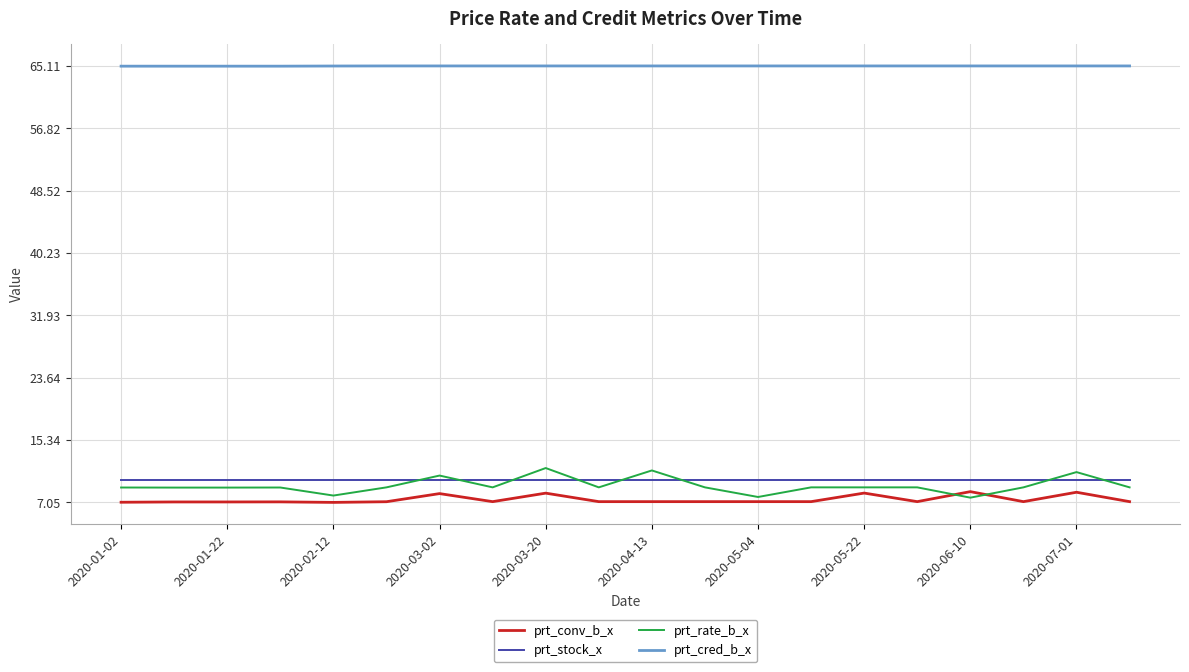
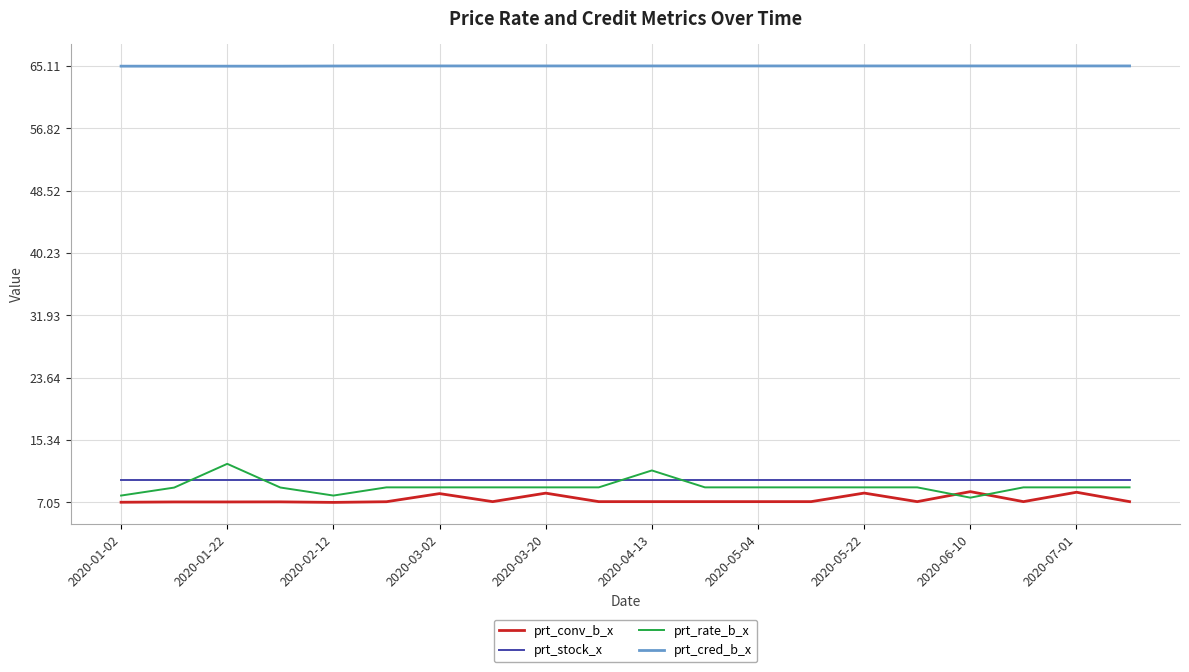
  {
    "prt_conv_b_x": {
      "2020-01-02": 7,
      "2020-01-22": 7,
      "2020-02-12": 7,
      "2020-03-02": 8,
      "2020-03-20": 8,
      "2020-04-13": 7,
      "2020-05-04": 7,
      "2020-05-22": 8,
      "2020-06-10": 8,
      "2020-07-01": 8
    },
    "prt_stock_x": {
      "2020-01-02": 10,
      "2020-01-22": 10,
      "2020-02-12": 10,
      "2020-03-02": 10,
      "2020-03-20": 10,
      "2020-04-13": 10,
      "2020-05-04": 10,
      "2020-05-22": 10,
      "2020-06-10": 10,
      "2020-07-01": 10
    },
    "prt_rate_b_x": {
-     "2020-01-02": 9,
-     "2020-01-22": 9,
+     "2020-01-02": 8,
+     "2020-01-22": 12,
      "2020-02-12": 8,
-     "2020-03-02": 11,
-     "2020-03-20": 12,
+     "2020-03-02": 9,
+     "2020-03-20": 9,
      "2020-04-13": 11,
-     "2020-05-04": 8,
+     "2020-05-04": 9,
      "2020-05-22": 9,
      "2020-06-10": 8,
-     "2020-07-01": 11
+     "2020-07-01": 9
    },
    "prt_cred_b_x": {
      "2020-01-02": 65,
      "2020-01-22": 65,
      "2020-02-12": 65,
      "2020-03-02": 65,
      "2020-03-20": 65,
      "2020-04-13": 65,
      "2020-05-04": 65,
      "2020-05-22": 65,
      "2020-06-10": 65,
      "2020-07-01": 65
    }
  }
